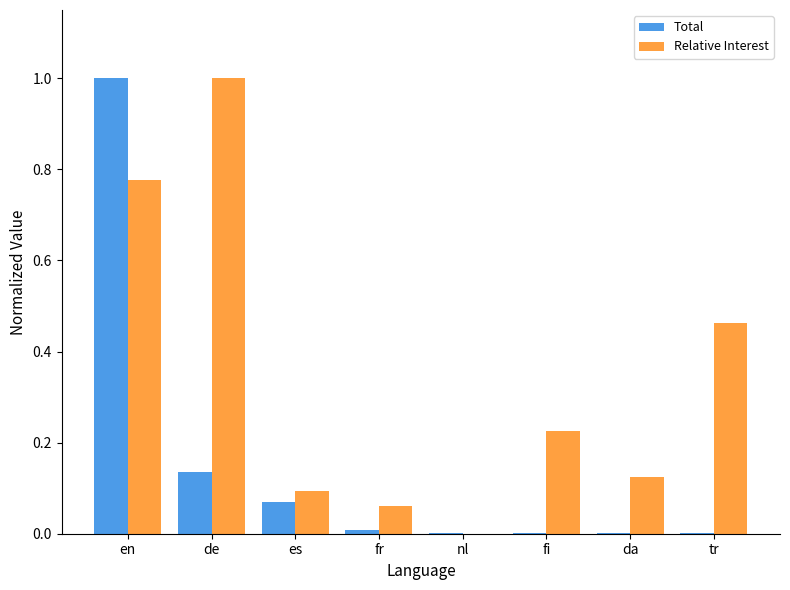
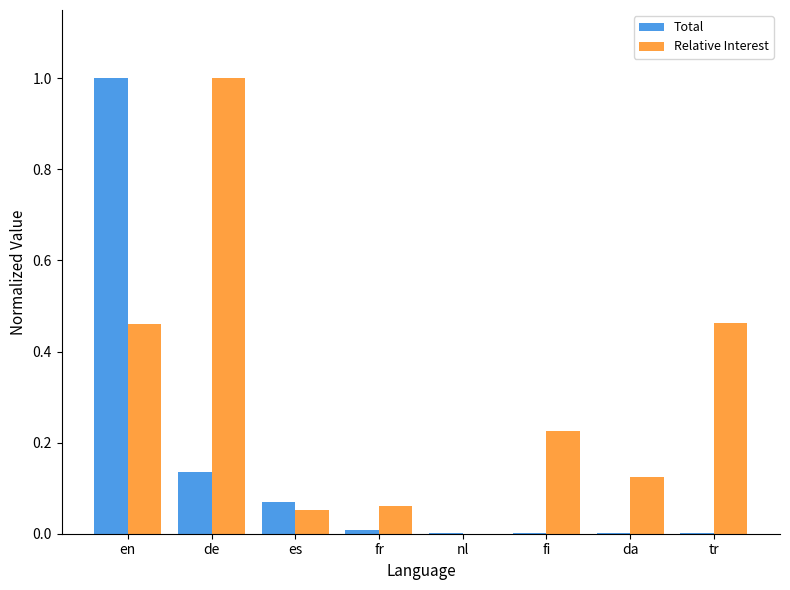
  {
    "Total": {
      "en": 1.00,
      "de": 0.14,
      "es": 0.07,
      "fr": 0.01
    },
    "Relative Interest": {
-     "en": 0.78,
+     "en": 0.46,
      "de": 1.00,
-     "es": 0.09,
+     "es": 0.05,
      "fr": 0.06,
      "nl": 0.00,
      "fi": 0.23,
      "da": 0.13,
      "tr": 0.46
    }
  }
